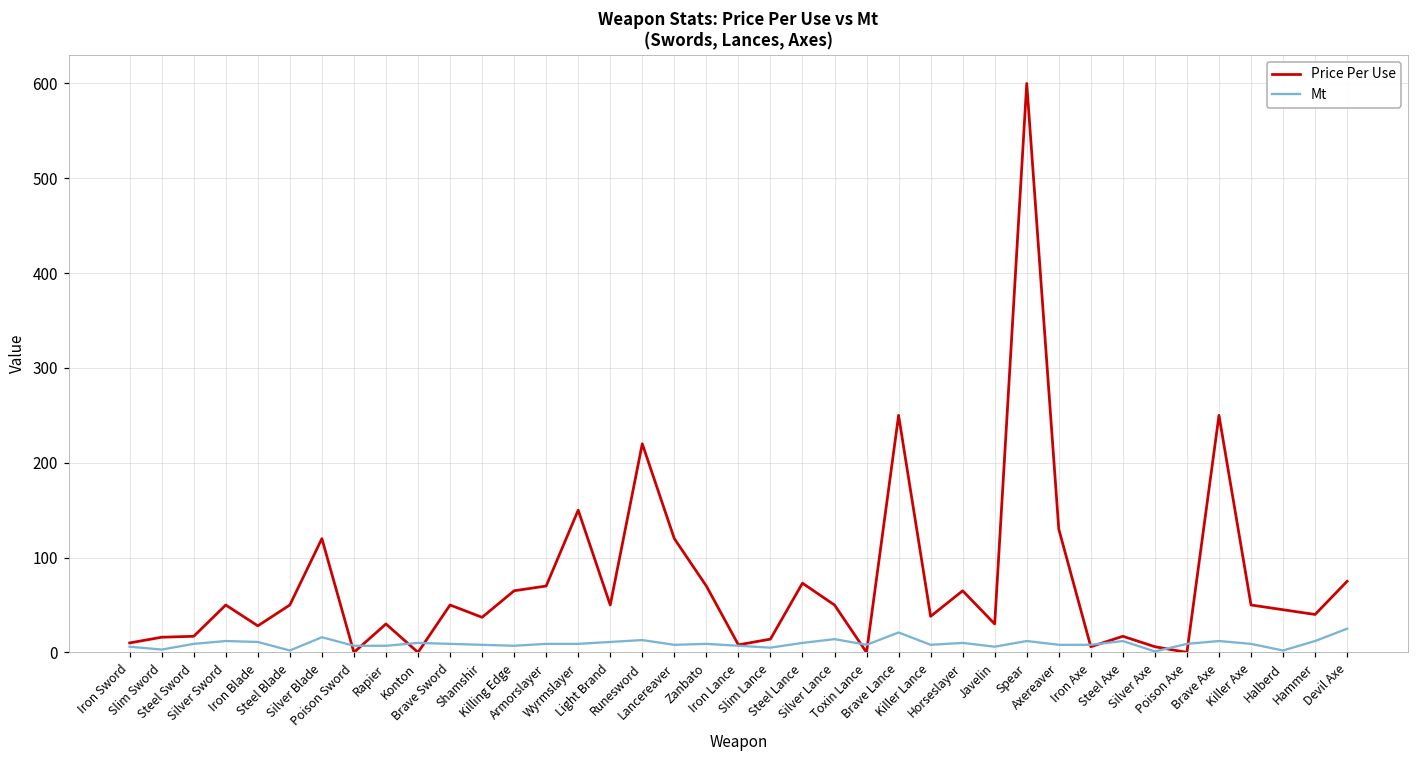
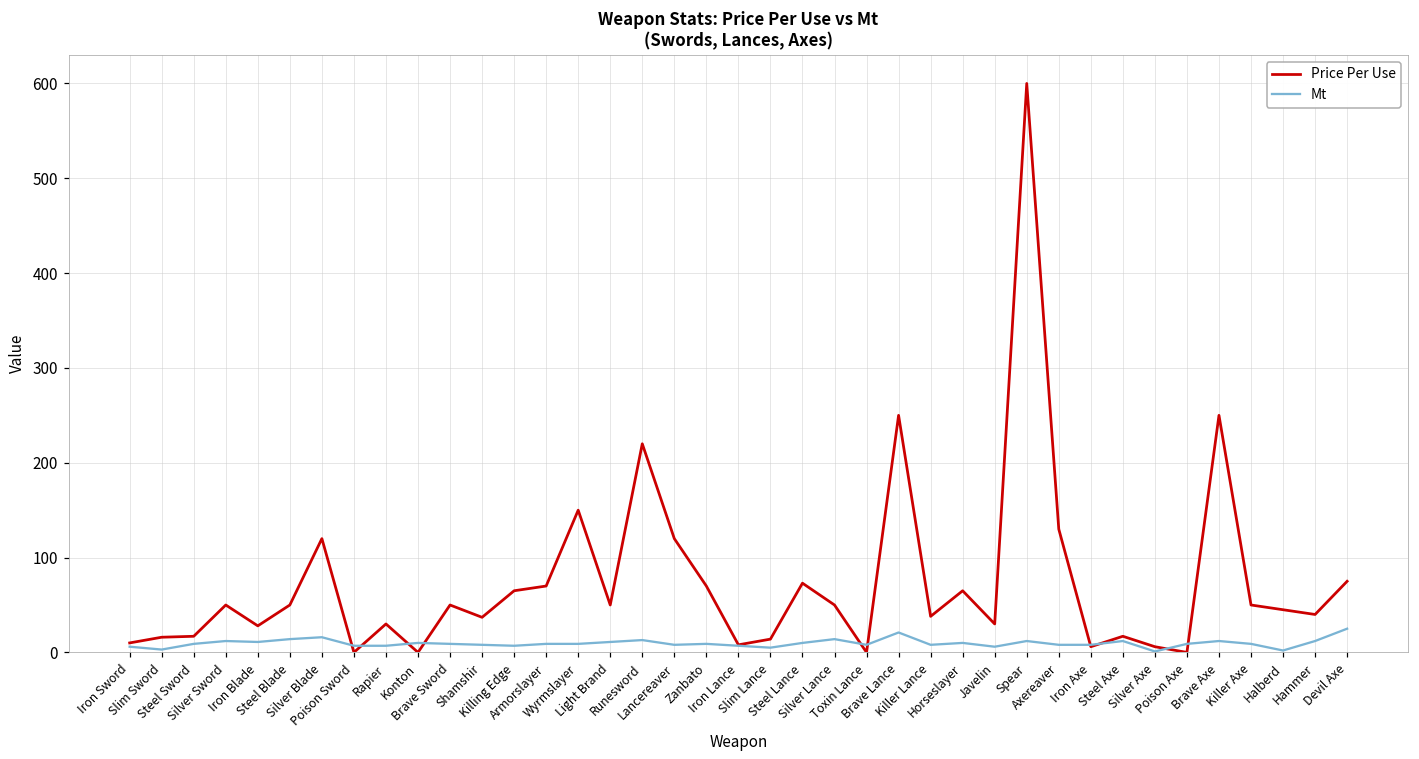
  {
    "Price Per Use": {
      "Iron Sword": 10,
      "Slim Sword": 20,
      "Steel Sword": 20,
      "Silver Sword": 50,
      "Iron Blade": 30,
      "Steel Blade": 50,
      "Silver Blade": 120,
      "Poison Sword": 0,
      "Rapier": 30,
      "Konton": 0,
      "Brave Sword": 50,
      "Shamshir": 40,
      "Killing Edge": 70,
      "Armorslayer": 70,
      "Wyrmslayer": 150,
      "Light Brand": 50,
      "Runesword": 220,
      "Lancereaver": 120,
      "Zanbato": 70,
      "Slim Lance": 10,
      "Steel Lance": 70,
      "Silver Lance": 50,
      "Toxin Lance": 0,
      "Brave Lance": 250,
      "Killer Lance": 40,
      "Horseslayer": 70,
      "Javelin": 30,
      "Spear": 600,
      "Axereaver": 130,
      "Steel Axe": 20,
      "Silver Axe": 10,
      "Poison Axe": 0,
      "Brave Axe": 250,
      "Killer Axe": 50,
      "Halberd": 50,
      "Hammer": 40,
      "Devil Axe": 80
    },
    "Mt": {
      "Iron Sword": 10,
      "Slim Sword": 0,
      "Steel Sword": 10,
      "Silver Sword": 10,
      "Iron Blade": 10,
-     "Steel Blade": 0,
+     "Steel Blade": 10,
      "Silver Blade": 20,
      "Poison Sword": 10,
      "Rapier": 10,
      "Konton": 10,
      "Brave Sword": 10,
      "Shamshir": 10,
      "Killing Edge": 10,
      "Armorslayer": 10,
      "Wyrmslayer": 10,
      "Light Brand": 10,
      "Runesword": 10,
      "Lancereaver": 10,
      "Zanbato": 10,
      "Slim Lance": 10,
      "Steel Lance": 10,
      "Silver Lance": 10,
      "Toxin Lance": 10,
      "Brave Lance": 20,
      "Killer Lance": 10,
      "Horseslayer": 10,
      "Javelin": 10,
      "Spear": 10,
      "Axereaver": 10,
      "Steel Axe": 10,
      "Silver Axe": 0,
      "Poison Axe": 10,
      "Brave Axe": 10,
      "Killer Axe": 10,
      "Halberd": 0,
      "Hammer": 10,
      "Devil Axe": 30
    }
  }
